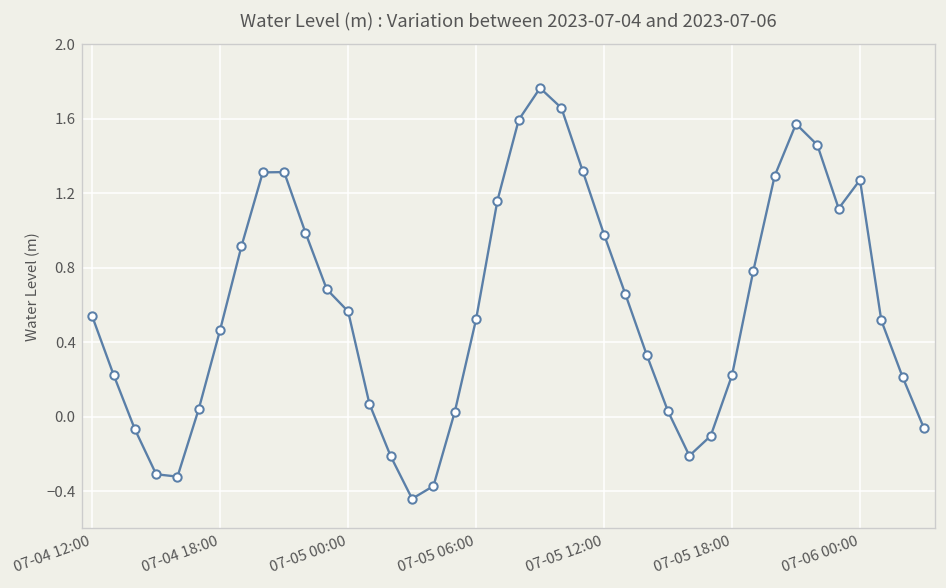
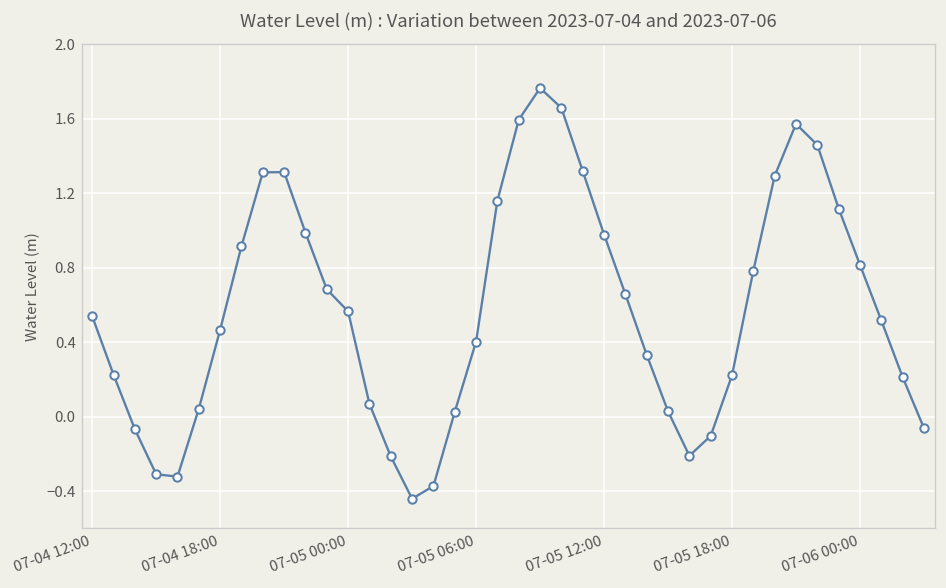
  {
    "07-04 12:00": 0.54,
    "07-04 18:00": 0.47,
    "07-05 00:00": 0.56,
-   "07-05 06:00": 0.52,
+   "07-05 06:00": 0.40,
    "07-05 12:00": 0.98,
    "07-05 18:00": 0.22,
-   "07-06 00:00": 1.27
+   "07-06 00:00": 0.82
  }
